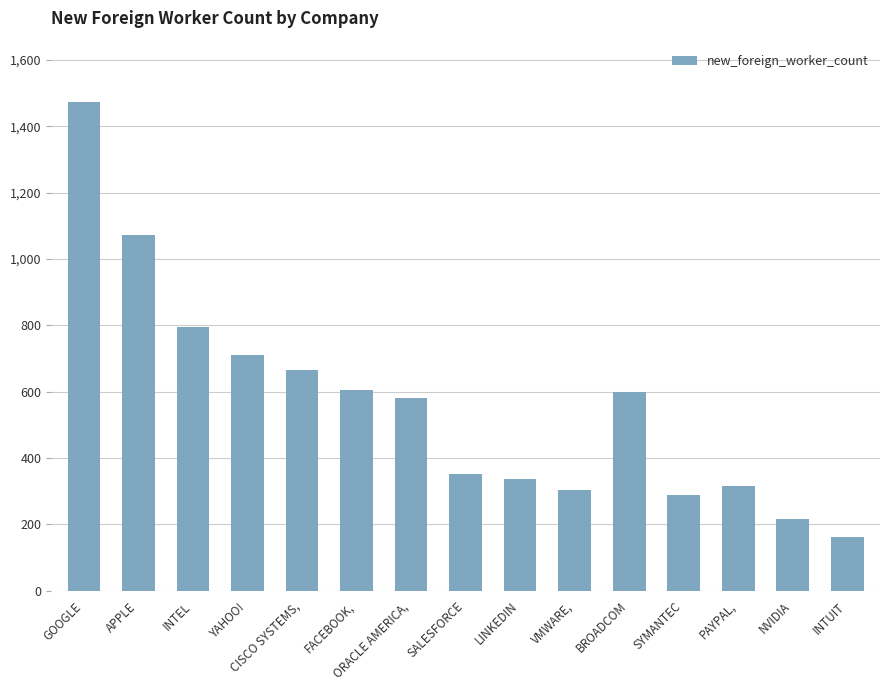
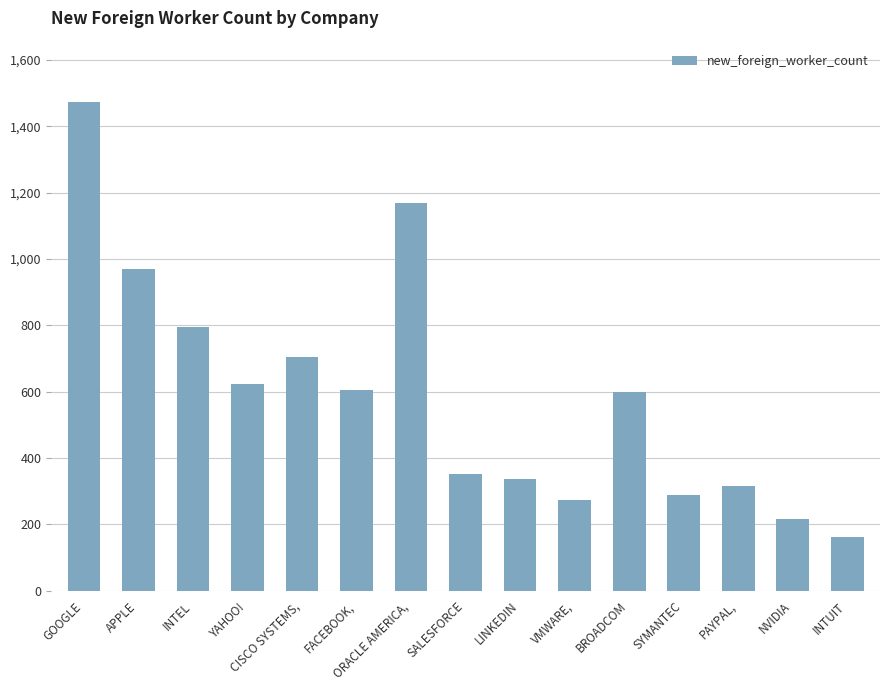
  {
    "GOOGLE": "1,470",
-   "APPLE": "1,070",
+   "APPLE": "970",
    "INTEL": "800",
-   "YAHOO!": "710",
-   "CISCO SYSTEMS,": "670",
+   "YAHOO!": "620",
+   "CISCO SYSTEMS,": "710",
    "FACEBOOK,": "610",
-   "ORACLE AMERICA,": "580",
+   "ORACLE AMERICA,": "1,170",
    "SALESFORCE": "350",
    "LINKEDIN": "340",
-   "VMWARE,": "300",
+   "VMWARE,": "270",
    "BROADCOM": "600",
    "SYMANTEC": "290",
    "PAYPAL,": "320",
    "NVIDIA": "220",
    "INTUIT": "160"
  }
